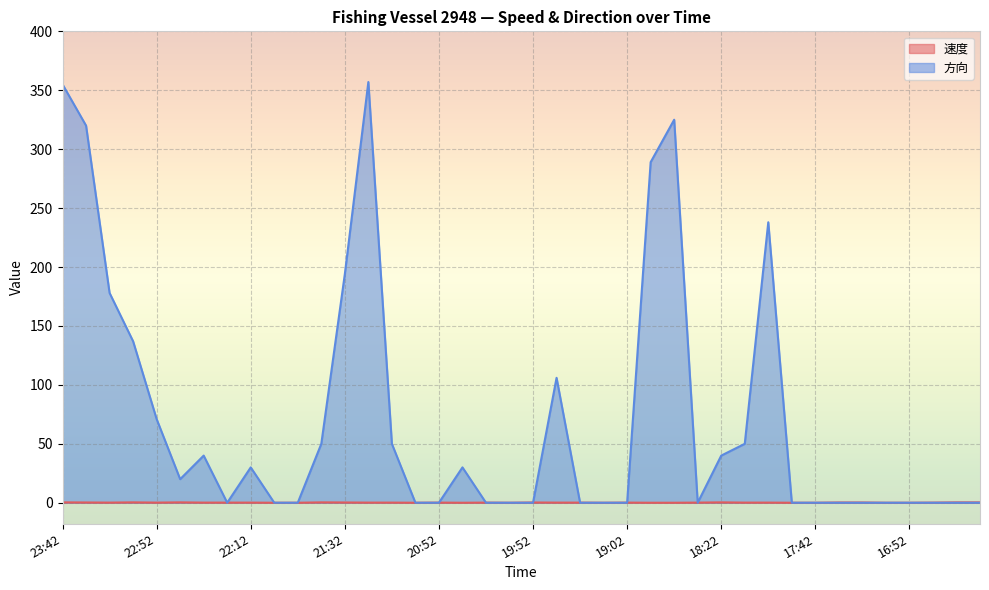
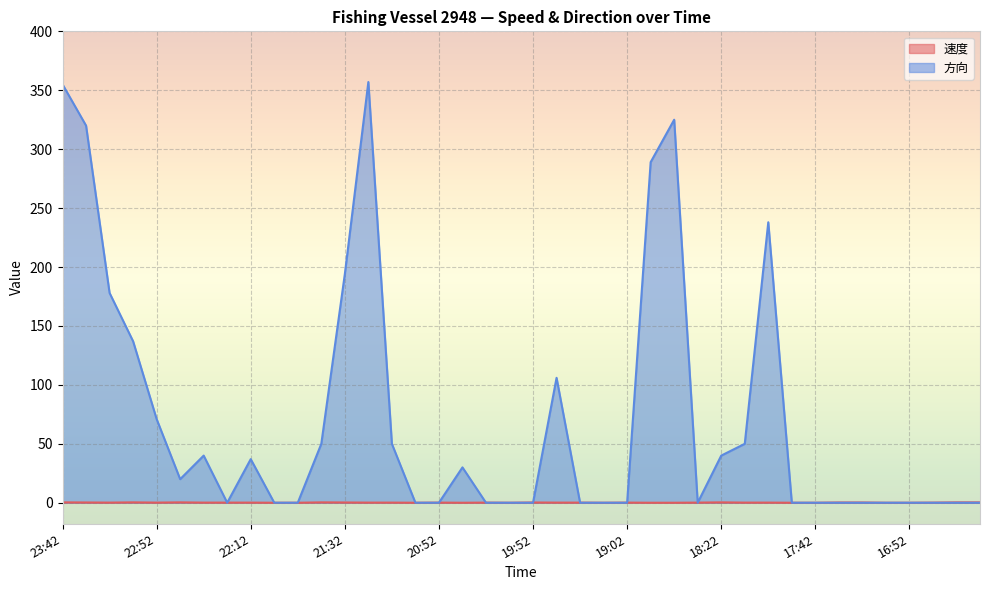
  {
    "速度": {
      "23:42": 0,
      "22:52": 0,
      "22:12": 0,
      "21:32": 0,
      "18:22": 0
    },
    "方向": {
      "23:42": 355,
      "22:52": 71,
-     "22:12": 30,
+     "22:12": 37,
      "21:32": 194,
      "18:22": 40
    }
  }
